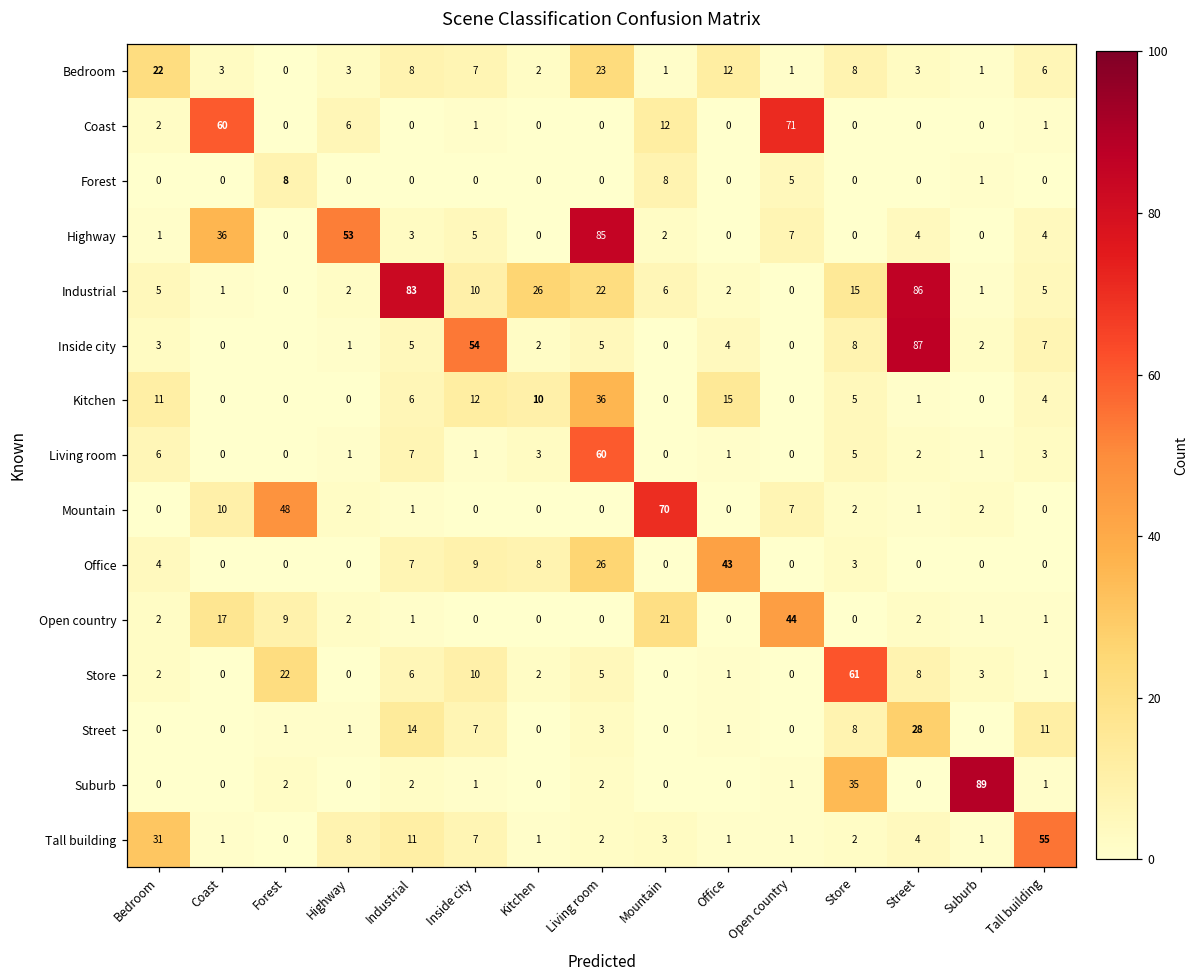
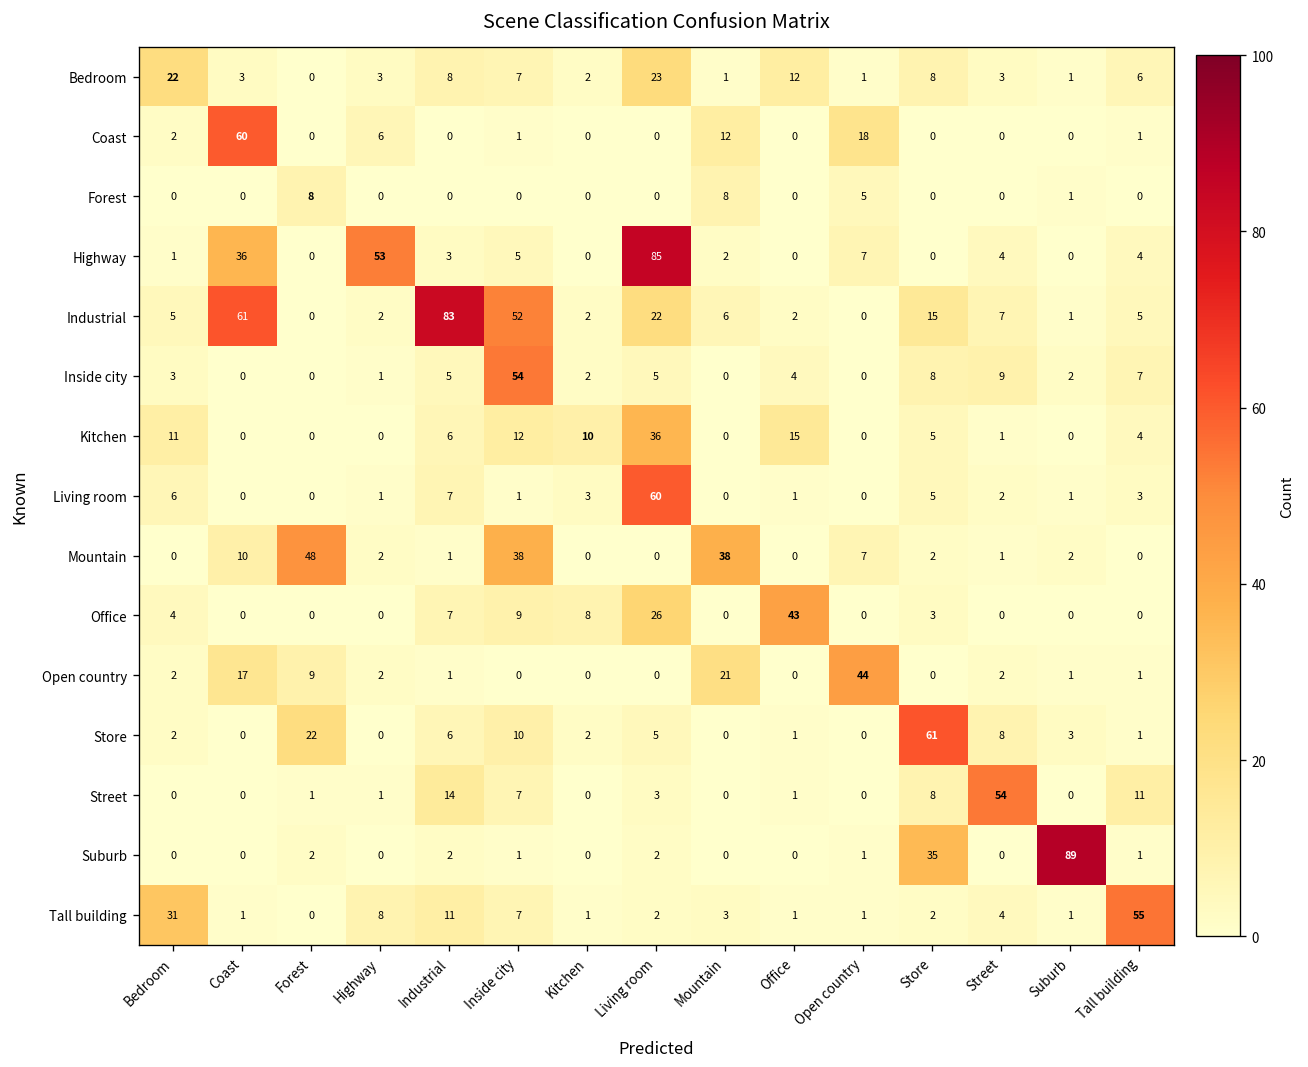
  {
    "Coast": {
      "Bedroom": 2,
      "Coast": 60,
      "Forest": 0,
      "Highway": 6,
      "Industrial": 0,
      "Inside city": 1,
      "Kitchen": 0,
      "Living room": 0,
      "Mountain": 12,
      "Office": 0,
-     "Open country": 71,
+     "Open country": 18,
      "Store": 0,
      "Street": 0,
      "Suburb": 0,
      "Tall building": 1
    },
    "Industrial": {
      "Bedroom": 5,
-     "Coast": 1,
+     "Coast": 61,
      "Forest": 0,
      "Highway": 2,
      "Industrial": 83,
-     "Inside city": 10,
-     "Kitchen": 26,
+     "Inside city": 52,
+     "Kitchen": 2,
      "Living room": 22,
      "Mountain": 6,
      "Office": 2,
      "Open country": 0,
      "Store": 15,
-     "Street": 86,
+     "Street": 7,
      "Suburb": 1,
      "Tall building": 5
    },
    "Inside city": {
      "Bedroom": 3,
      "Coast": 0,
      "Forest": 0,
      "Highway": 1,
      "Industrial": 5,
      "Inside city": 54,
      "Kitchen": 2,
      "Living room": 5,
      "Mountain": 0,
      "Office": 4,
      "Open country": 0,
      "Store": 8,
-     "Street": 87,
+     "Street": 9,
      "Suburb": 2,
      "Tall building": 7
    },
    "Mountain": {
      "Bedroom": 0,
      "Coast": 10,
      "Forest": 48,
      "Highway": 2,
      "Industrial": 1,
-     "Inside city": 0,
+     "Inside city": 38,
      "Kitchen": 0,
      "Living room": 0,
-     "Mountain": 70,
+     "Mountain": 38,
      "Office": 0,
      "Open country": 7,
      "Store": 2,
      "Street": 1,
      "Suburb": 2,
      "Tall building": 0
    },
    "Street": {
      "Bedroom": 0,
      "Coast": 0,
      "Forest": 1,
      "Highway": 1,
      "Industrial": 14,
      "Inside city": 7,
      "Kitchen": 0,
      "Living room": 3,
      "Mountain": 0,
      "Office": 1,
      "Open country": 0,
      "Store": 8,
-     "Street": 28,
+     "Street": 54,
      "Suburb": 0,
      "Tall building": 11
    }
  }
